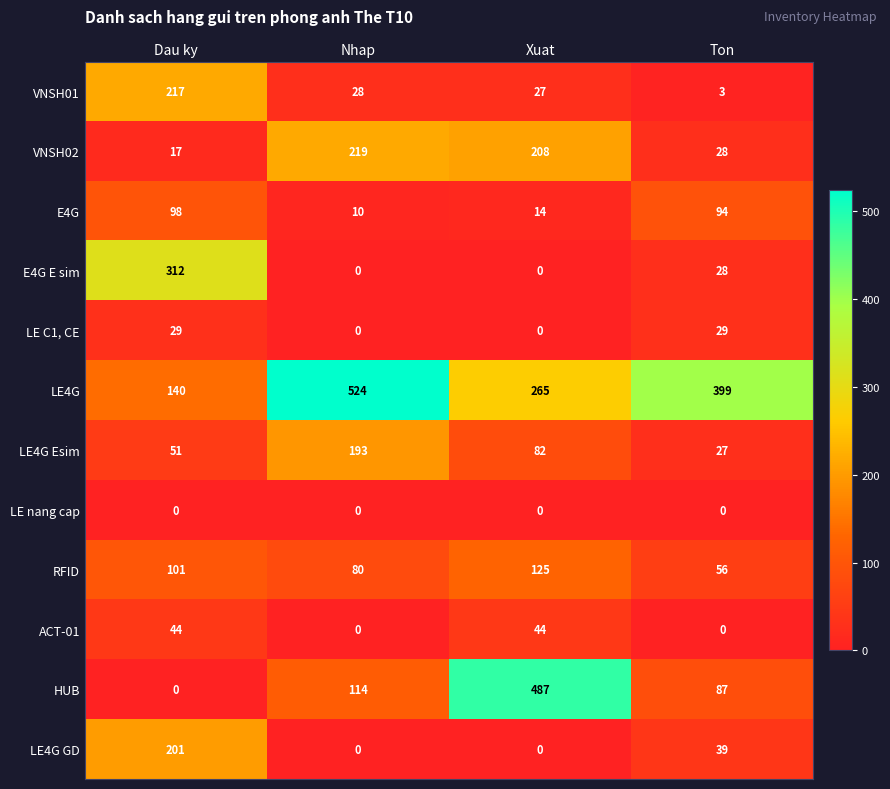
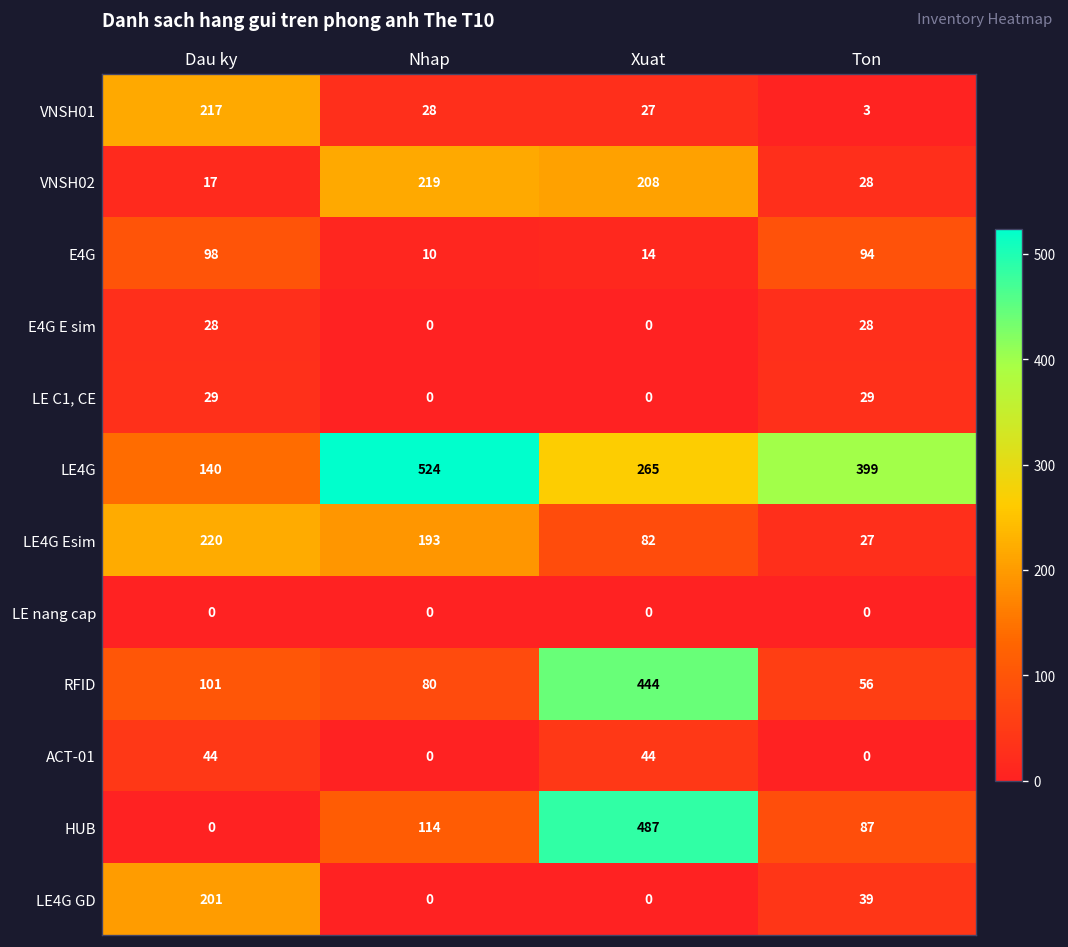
  {
    "VNSH01": {
      "Dau ky": 217,
      "Nhap": 28,
      "Xuat": 27,
      "Ton": 3
    },
    "VNSH02": {
      "Dau ky": 17,
      "Nhap": 219,
      "Xuat": 208,
      "Ton": 28
    },
    "E4G": {
      "Dau ky": 98,
      "Nhap": 10,
      "Xuat": 14,
      "Ton": 94
    },
    "E4G E sim": {
-     "Dau ky": 312,
+     "Dau ky": 28,
      "Nhap": 0,
      "Xuat": 0,
      "Ton": 28
    },
    "LE C1, CE": {
      "Dau ky": 29,
      "Nhap": 0,
      "Xuat": 0,
      "Ton": 29
    },
    "LE4G": {
      "Dau ky": 140,
      "Nhap": 524,
      "Xuat": 265,
      "Ton": 399
    },
    "LE4G Esim": {
-     "Dau ky": 51,
+     "Dau ky": 220,
      "Nhap": 193,
      "Xuat": 82,
      "Ton": 27
    },
    "LE nang cap": {
      "Dau ky": 0,
      "Nhap": 0,
      "Xuat": 0,
      "Ton": 0
    },
    "RFID": {
      "Dau ky": 101,
      "Nhap": 80,
-     "Xuat": 125,
+     "Xuat": 444,
      "Ton": 56
    },
    "ACT-01": {
      "Dau ky": 44,
      "Nhap": 0,
      "Xuat": 44,
      "Ton": 0
    },
    "HUB": {
      "Dau ky": 0,
      "Nhap": 114,
      "Xuat": 487,
      "Ton": 87
    },
    "LE4G GD": {
      "Dau ky": 201,
      "Nhap": 0,
      "Xuat": 0,
      "Ton": 39
    }
  }
